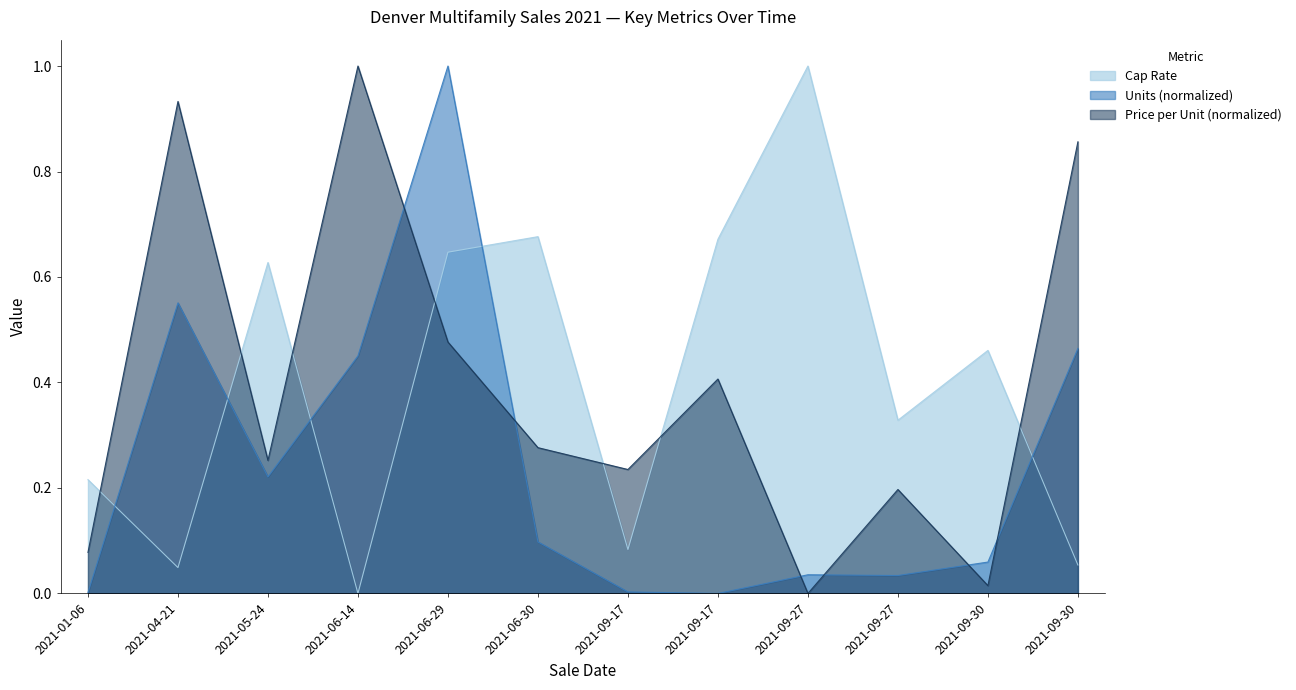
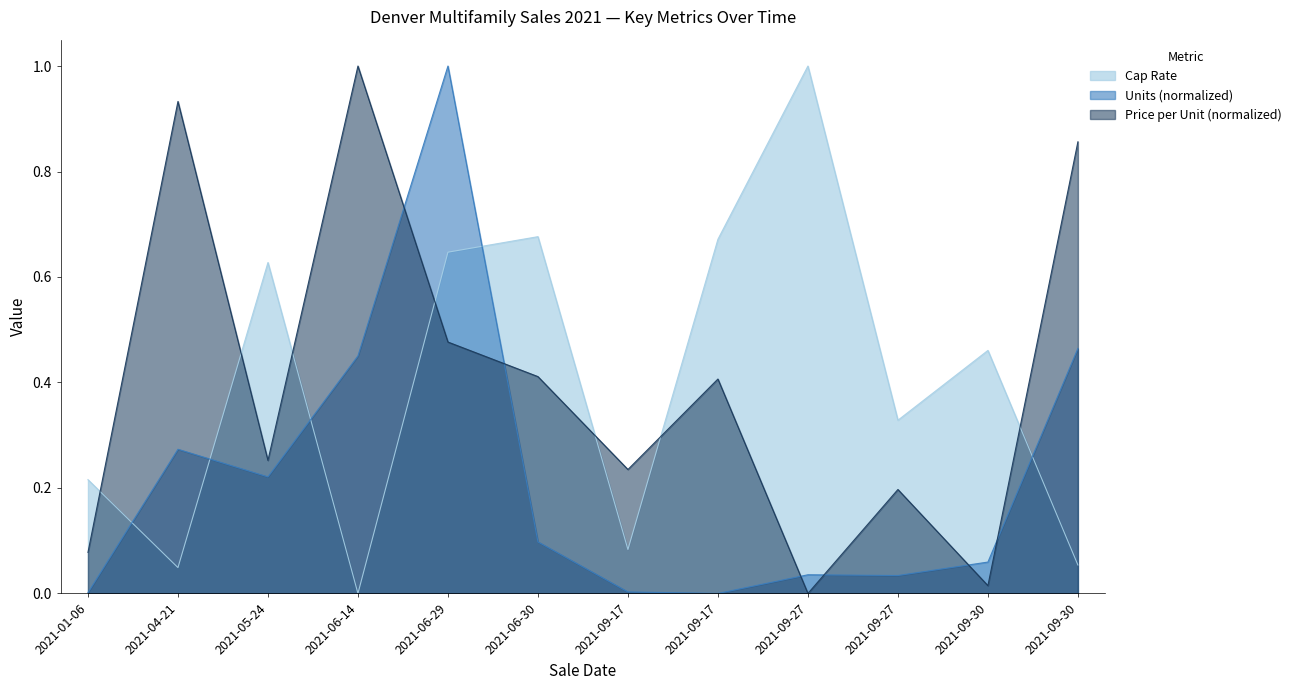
  {
    "Cap Rate": {
      "2021-01-06": 0.22,
      "2021-04-21": 0.05,
      "2021-05-24": 0.63,
      "2021-06-14": 0.00,
      "2021-06-29": 0.65,
      "2021-06-30": 0.68
    },
    "Units (normalized)": {
      "2021-01-06": 0.00,
-     "2021-04-21": 0.55,
+     "2021-04-21": 0.27,
      "2021-05-24": 0.22,
      "2021-06-14": 0.45,
      "2021-06-29": 1.00,
      "2021-06-30": 0.10
    },
    "Price per Unit (normalized)": {
      "2021-01-06": 0.08,
      "2021-04-21": 0.93,
      "2021-05-24": 0.25,
      "2021-06-14": 1.00,
      "2021-06-29": 0.48,
-     "2021-06-30": 0.28
+     "2021-06-30": 0.41
    }
  }
